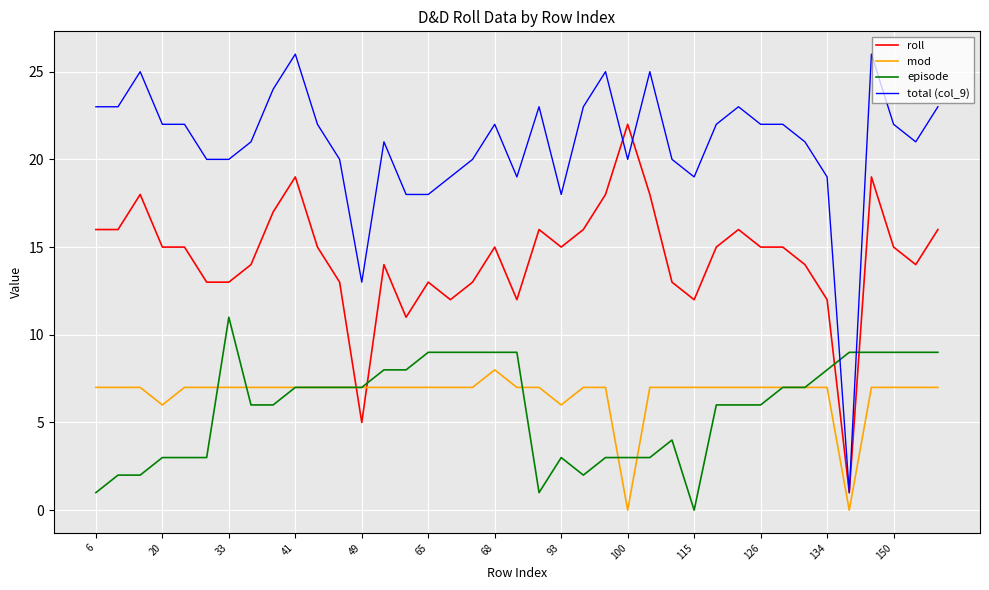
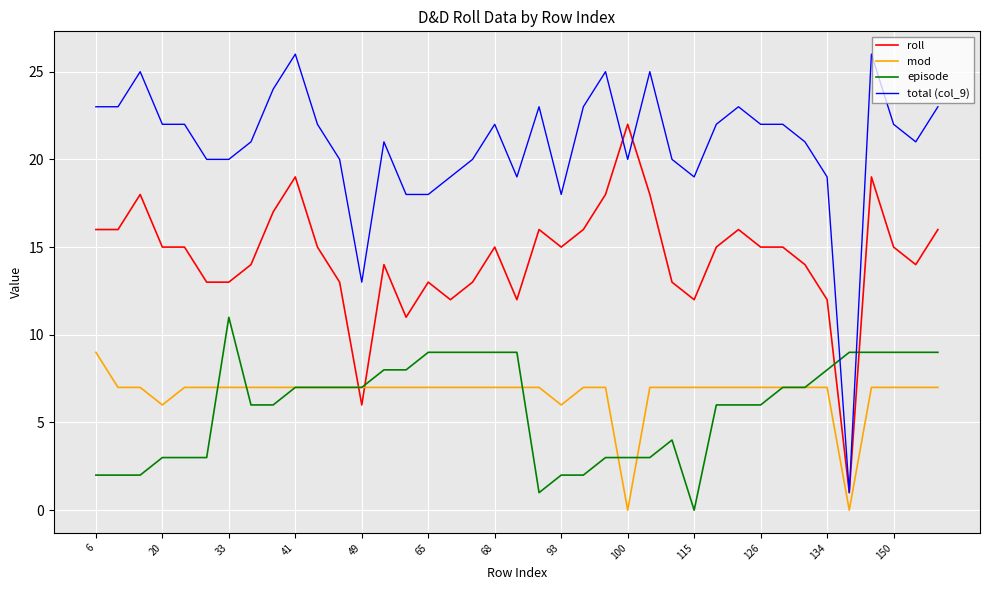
  {
    "roll": {
      "6": 16,
      "20": 15,
      "33": 13,
      "41": 19,
-     "49": 5,
+     "49": 6,
      "65": 13,
      "68": 15,
      "93": 15,
      "100": 22,
      "115": 12,
      "126": 15,
      "134": 12,
      "150": 15
    },
    "mod": {
-     "6": 7,
+     "6": 9,
      "20": 6,
      "33": 7,
      "65": 7,
-     "68": 8,
+     "68": 7,
      "93": 6,
      "100": 0,
      "115": 7,
      "126": 7,
      "134": 7,
      "150": 7
    },
    "episode": {
-     "6": 1,
+     "6": 2,
      "20": 3,
      "33": 11,
      "65": 9,
      "68": 9,
-     "93": 3,
+     "93": 2,
      "100": 3,
      "115": 0,
      "126": 6,
      "134": 8,
      "150": 9
    },
    "total (col_9)": {
      "6": 23,
      "20": 22,
      "33": 20,
      "41": 26,
      "49": 13,
      "65": 18,
      "68": 22,
      "93": 18,
      "100": 20,
      "115": 19,
      "126": 22,
      "134": 19,
      "150": 22
    }
  }
